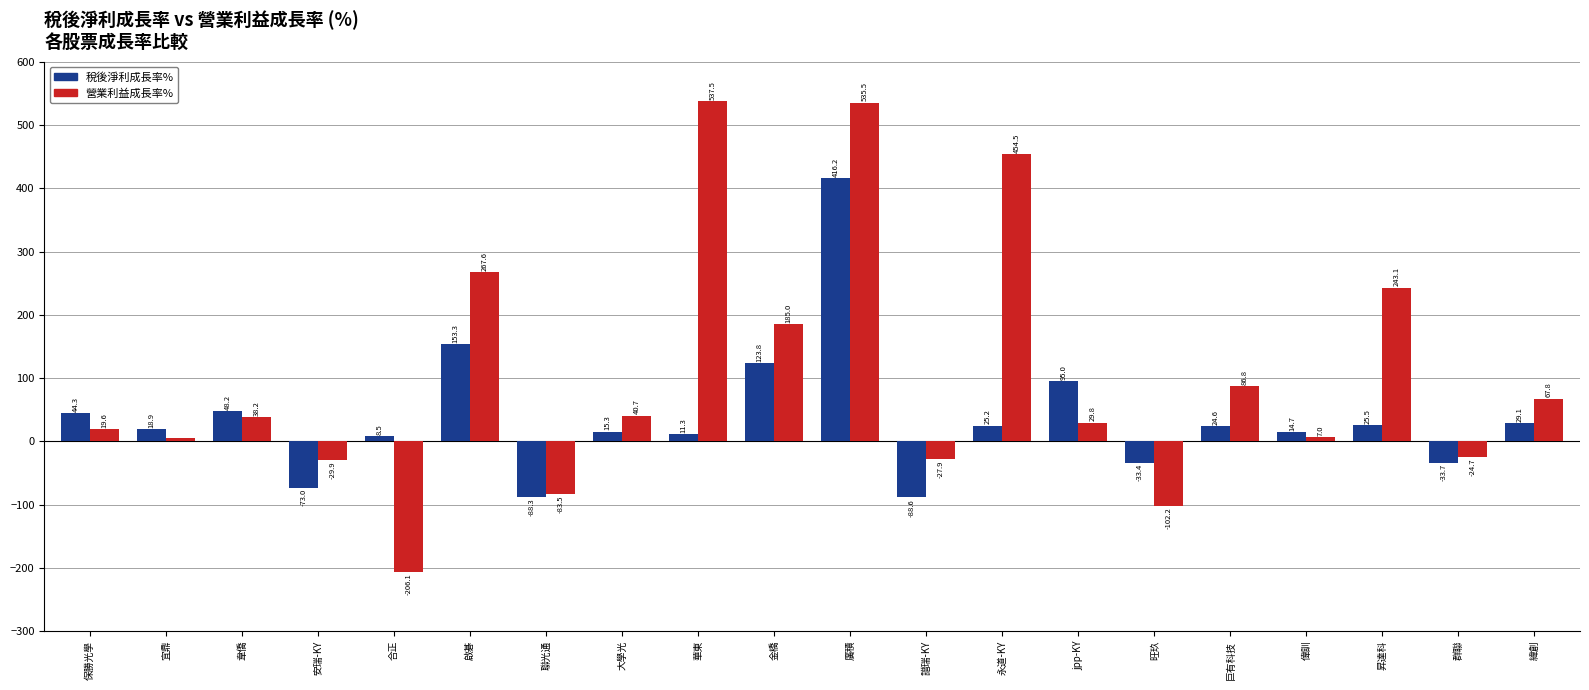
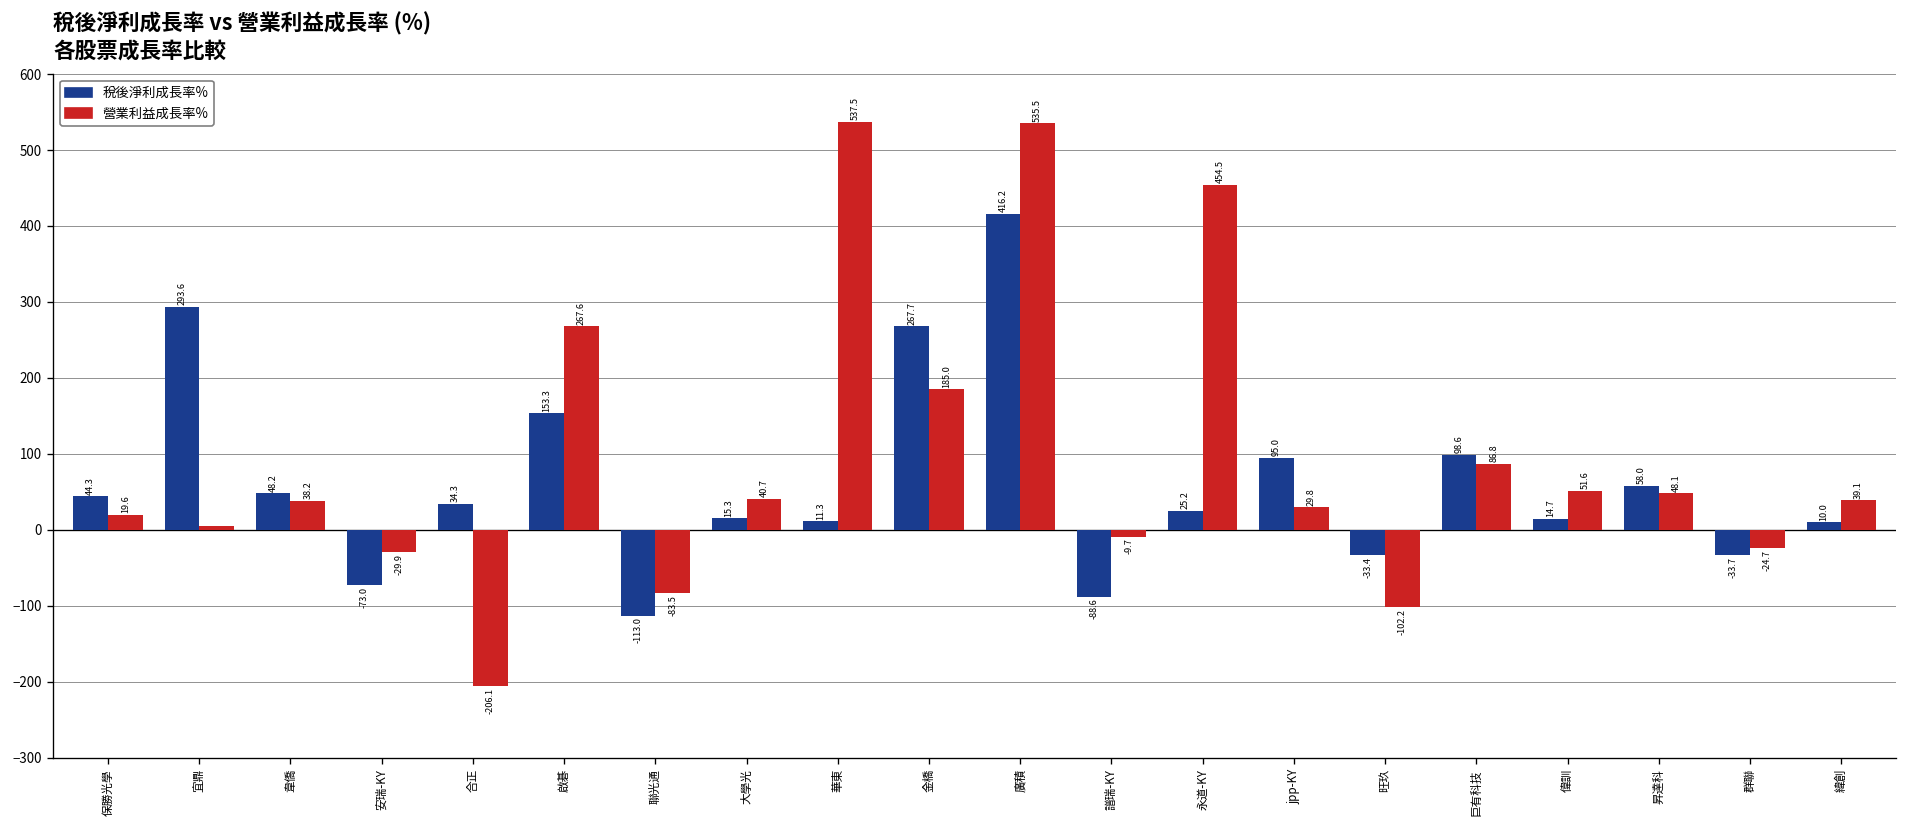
  {
    "稅後淨利成長率%": {
      "保勝光學": 44.3,
-     "宜鼎": 18.9,
+     "宜鼎": 293.6,
      "韋僑": 48.2,
      "安瑞-KY": -73.0,
-     "合正": 8.5,
+     "合正": 34.3,
      "啟碁": 153.3,
-     "聯光通": -88.3,
+     "聯光通": -113.0,
      "大學光": 15.3,
      "華東": 11.3,
-     "金橋": 123.8,
+     "金橋": 267.7,
      "廣積": 416.2,
      "譜瑞-KY": -88.6,
      "永道-KY": 25.2,
      "jpp-KY": 95.0,
      "旺玖": -33.4,
-     "巨有科技": 24.6,
+     "巨有科技": 98.6,
      "偉訓": 14.7,
-     "昇達科": 25.5,
+     "昇達科": 58.0,
      "群聯": -33.7,
-     "緯創": 29.1
+     "緯創": 10.0
    },
    "營業利益成長率%": {
      "保勝光學": 19.6,
      "韋僑": 38.2,
      "安瑞-KY": -29.9,
      "合正": -206.1,
      "啟碁": 267.6,
      "聯光通": -83.5,
      "大學光": 40.7,
      "華東": 537.5,
      "金橋": 185.0,
      "廣積": 535.5,
-     "譜瑞-KY": -27.9,
+     "譜瑞-KY": -9.7,
      "永道-KY": 454.5,
      "jpp-KY": 29.8,
      "旺玖": -102.2,
      "巨有科技": 86.8,
-     "偉訓": 7.0,
-     "昇達科": 243.1,
+     "偉訓": 51.6,
+     "昇達科": 48.1,
      "群聯": -24.7,
-     "緯創": 67.8
+     "緯創": 39.1
    }
  }
